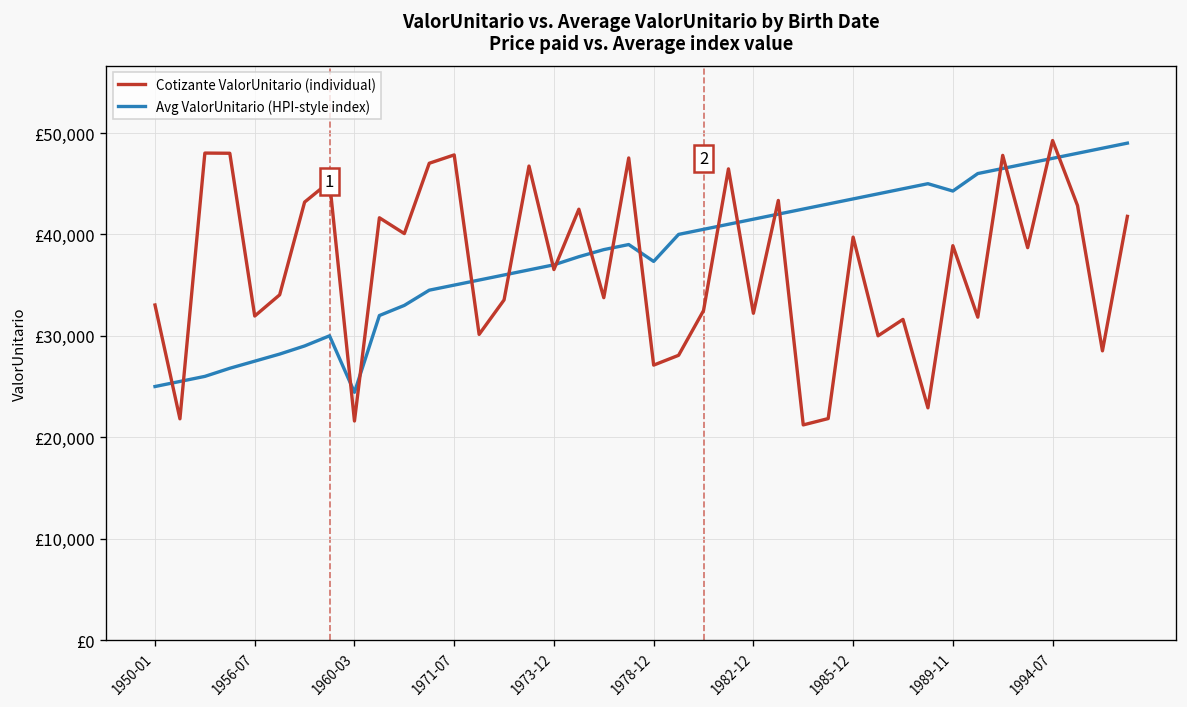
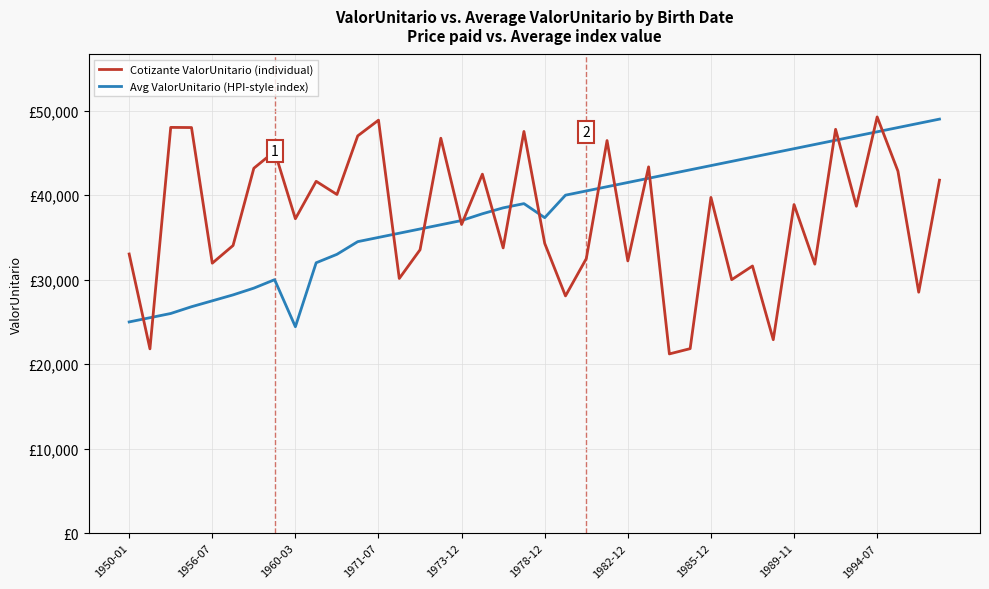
  {
    "Cotizante ValorUnitario (individual)": {
      "1950-01": "£33,000",
      "1956-07": "£32,000",
-     "1960-03": "£22,000",
-     "1971-07": "£48,000",
+     "1960-03": "£37,000",
+     "1971-07": "£49,000",
      "1973-12": "£37,000",
-     "1978-12": "£27,000",
+     "1978-12": "£34,000",
      "1982-12": "£32,000",
      "1985-12": "£40,000",
      "1989-11": "£39,000",
      "1994-07": "£49,000"
    },
    "Avg ValorUnitario (HPI-style index)": {
      "1950-01": "£25,000",
      "1956-07": "£28,000",
      "1960-03": "£24,000",
      "1971-07": "£35,000",
      "1973-12": "£37,000",
      "1978-12": "£37,000",
      "1982-12": "£42,000",
      "1985-12": "£44,000",
-     "1989-11": "£44,000",
+     "1989-11": "£46,000",
      "1994-07": "£48,000"
    }
  }
